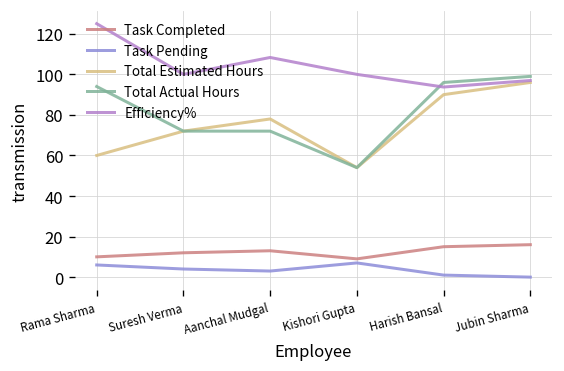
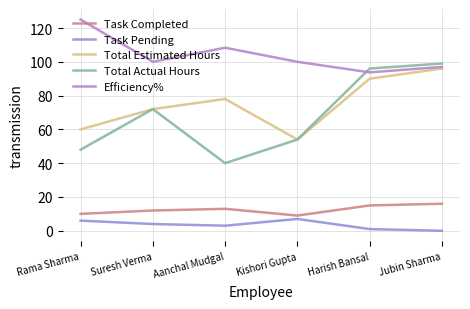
  {
    "Total Actual Hours": {
-     "Rama Sharma": 94,
-     "Aanchal Mudgal": 72,
+     "Rama Sharma": 48,
+     "Aanchal Mudgal": 40,
      "Harish Bansal": 96,
      "Jubin Sharma": 99
    }
  }
